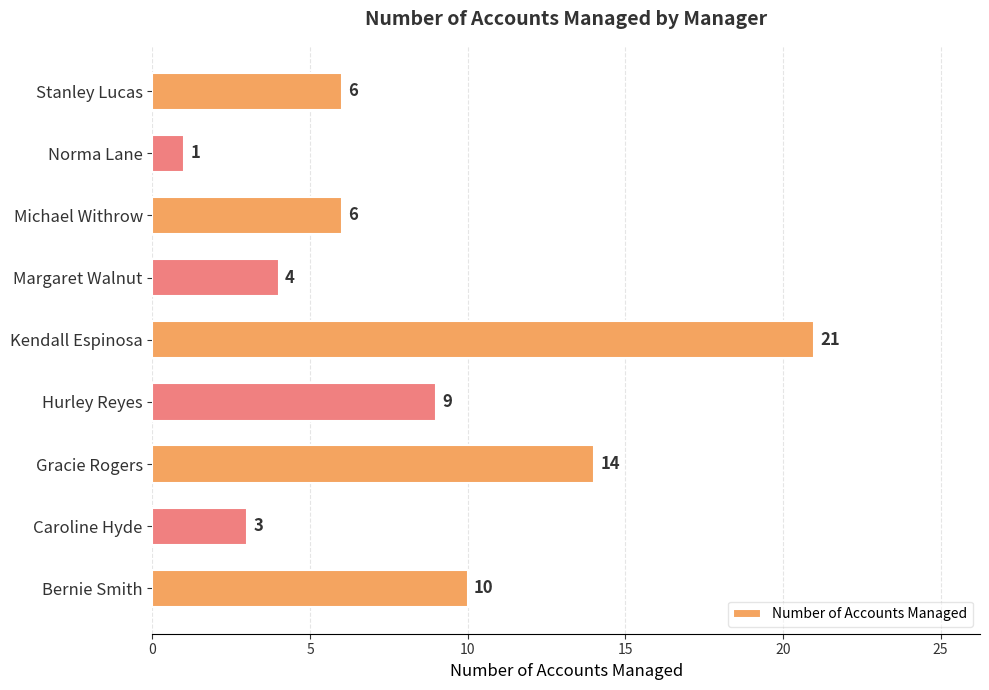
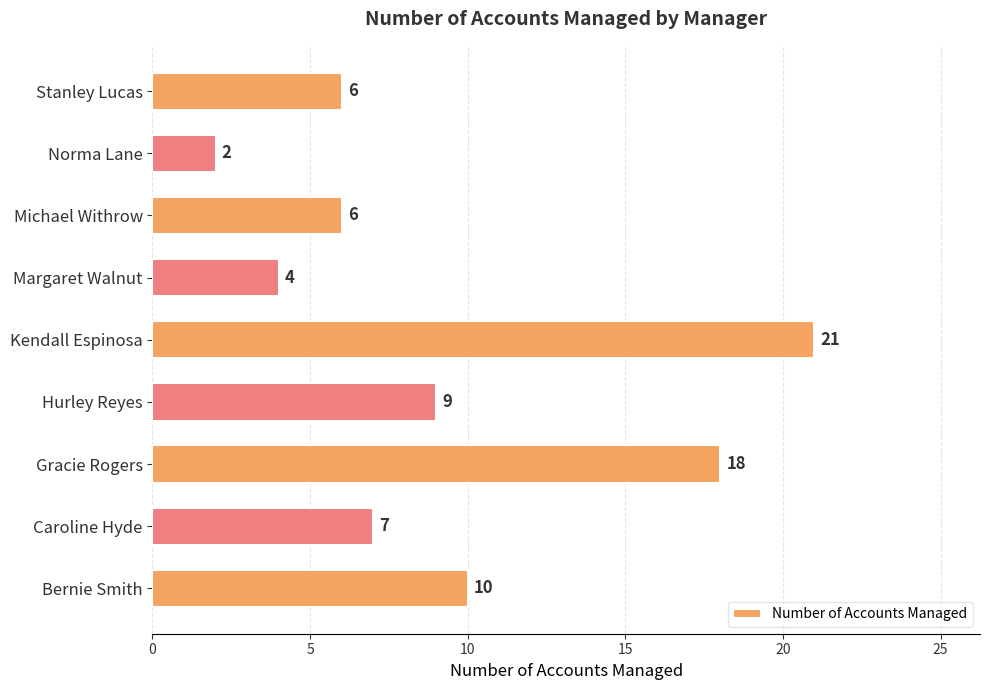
  {
    "Stanley Lucas": 6,
-   "Norma Lane": 1,
+   "Norma Lane": 2,
    "Michael Withrow": 6,
    "Margaret Walnut": 4,
    "Kendall Espinosa": 21,
    "Hurley Reyes": 9,
-   "Gracie Rogers": 14,
-   "Caroline Hyde": 3,
+   "Gracie Rogers": 18,
+   "Caroline Hyde": 7,
    "Bernie Smith": 10
  }
